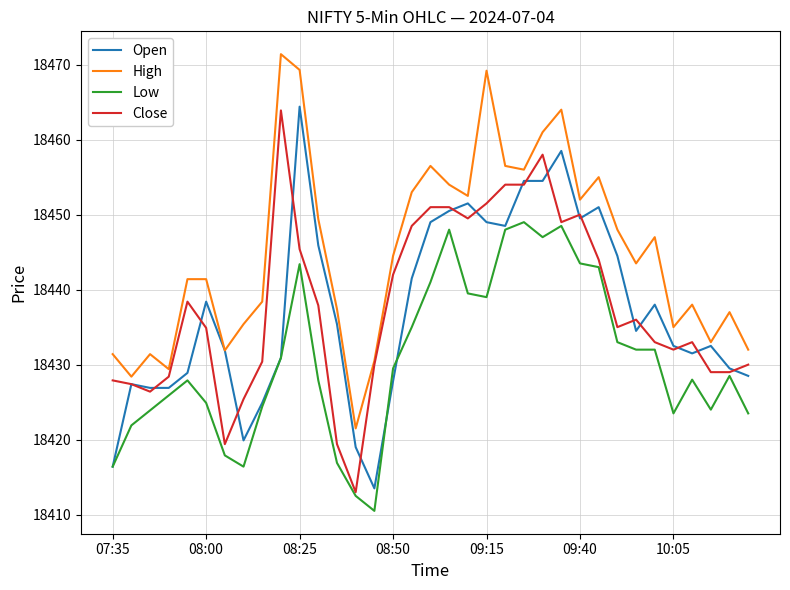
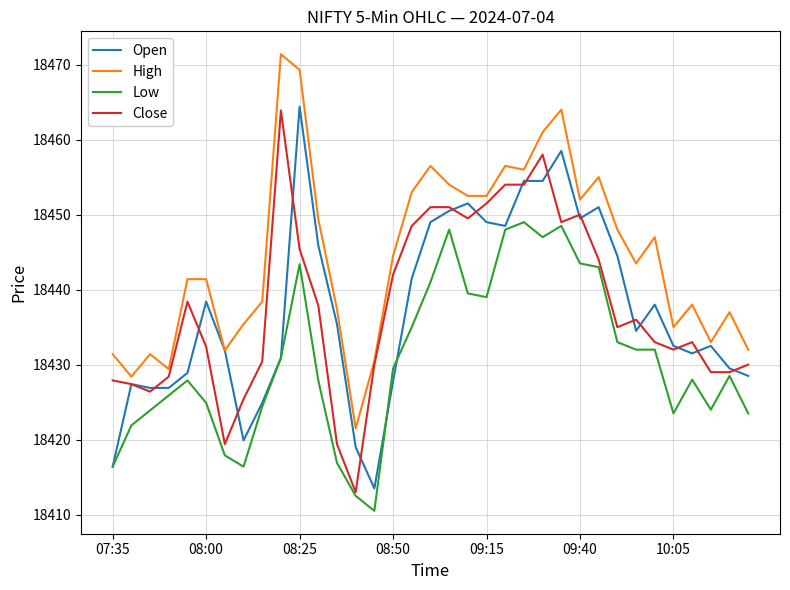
  {
    "Open": {
      "08:00": 18438,
      "08:25": 18464,
      "08:50": 18428,
      "09:15": 18449,
      "09:40": 18450,
      "10:05": 18433
    },
    "High": {
      "07:35": 18431,
      "08:00": 18441,
      "08:25": 18469,
      "08:50": 18445,
-     "09:15": 18469,
+     "09:15": 18453,
      "09:40": 18452,
      "10:05": 18435
    },
    "Low": {
      "08:00": 18425,
      "08:25": 18443,
      "08:50": 18430,
      "09:15": 18439,
      "09:40": 18444,
      "10:05": 18424
    },
    "Close": {
      "07:35": 18428,
-     "08:00": 18435,
+     "08:00": 18432,
      "08:25": 18445,
      "08:50": 18442,
      "09:15": 18452,
      "09:40": 18450,
      "10:05": 18432
    }
  }
